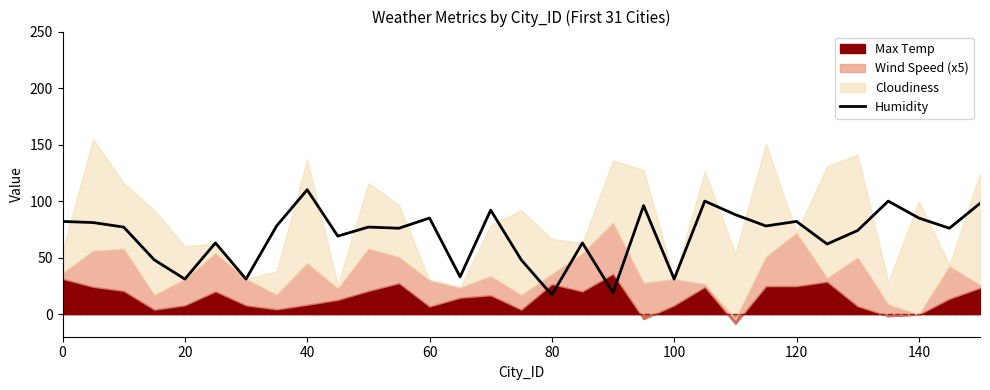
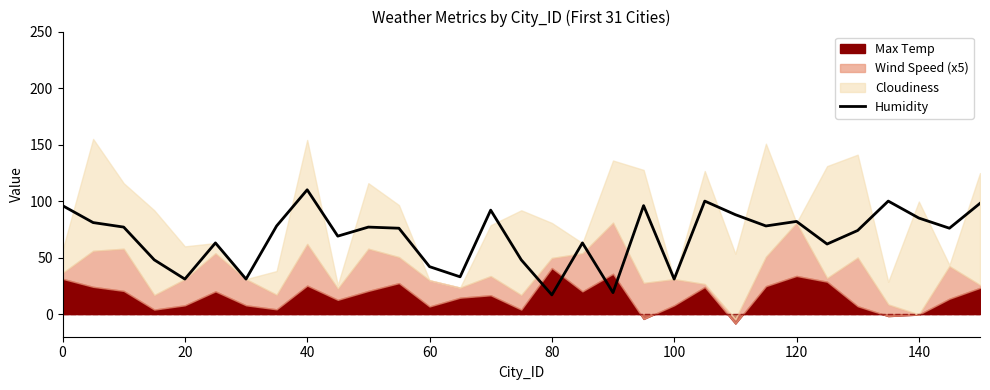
  {
    "Humidity": {
-     "0": 82,
+     "0": 96,
      "40": 110,
-     "60": 85,
+     "60": 42,
      "80": 17,
      "140": 85
    },
    "Max Temp": {
-     "40": 8,
-     "80": 27,
-     "120": 25
+     "40": 25,
+     "80": 41,
+     "120": 34
    },
    "Wind Speed (x5)": {
      "0": 5,
      "40": 37,
      "80": 9
    },
    "Cloudiness": {
      "0": 20,
      "20": 29,
      "40": 92,
      "80": 31,
      "140": 100
    }
  }
